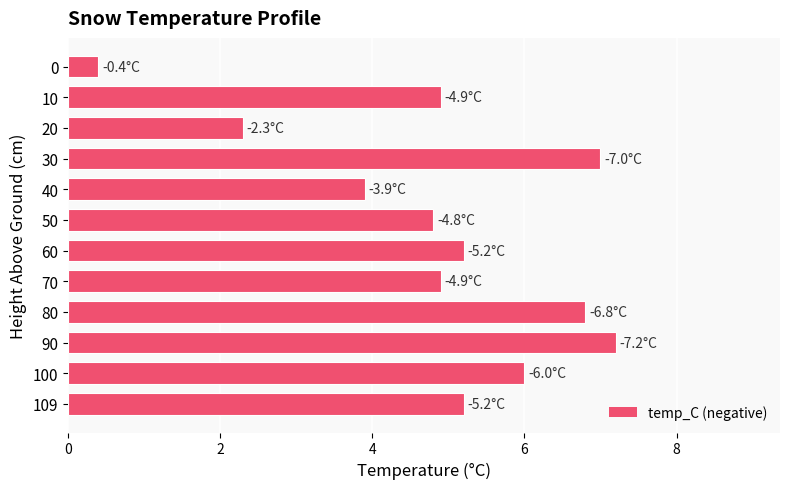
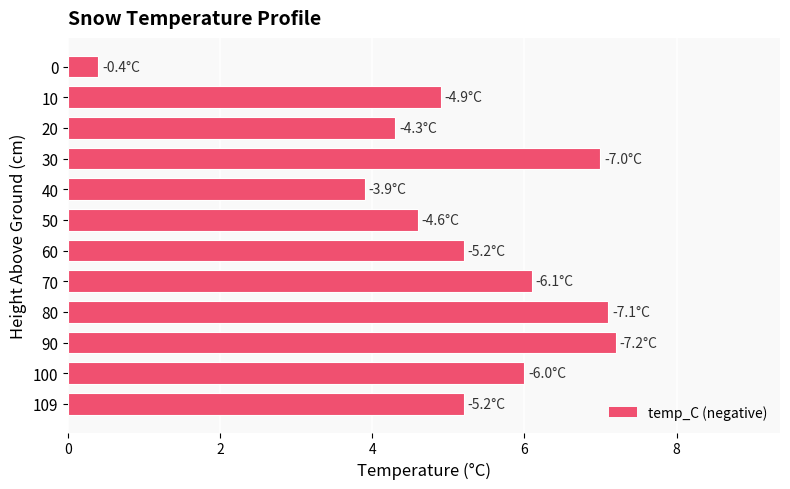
  {
-   "20": "-2.3°C",
-   "50": "-4.8°C",
-   "70": "-4.9°C",
-   "80": "-6.8°C"
+   "20": "-4.3°C",
+   "50": "-4.6°C",
+   "70": "-6.1°C",
+   "80": "-7.1°C"
  }
